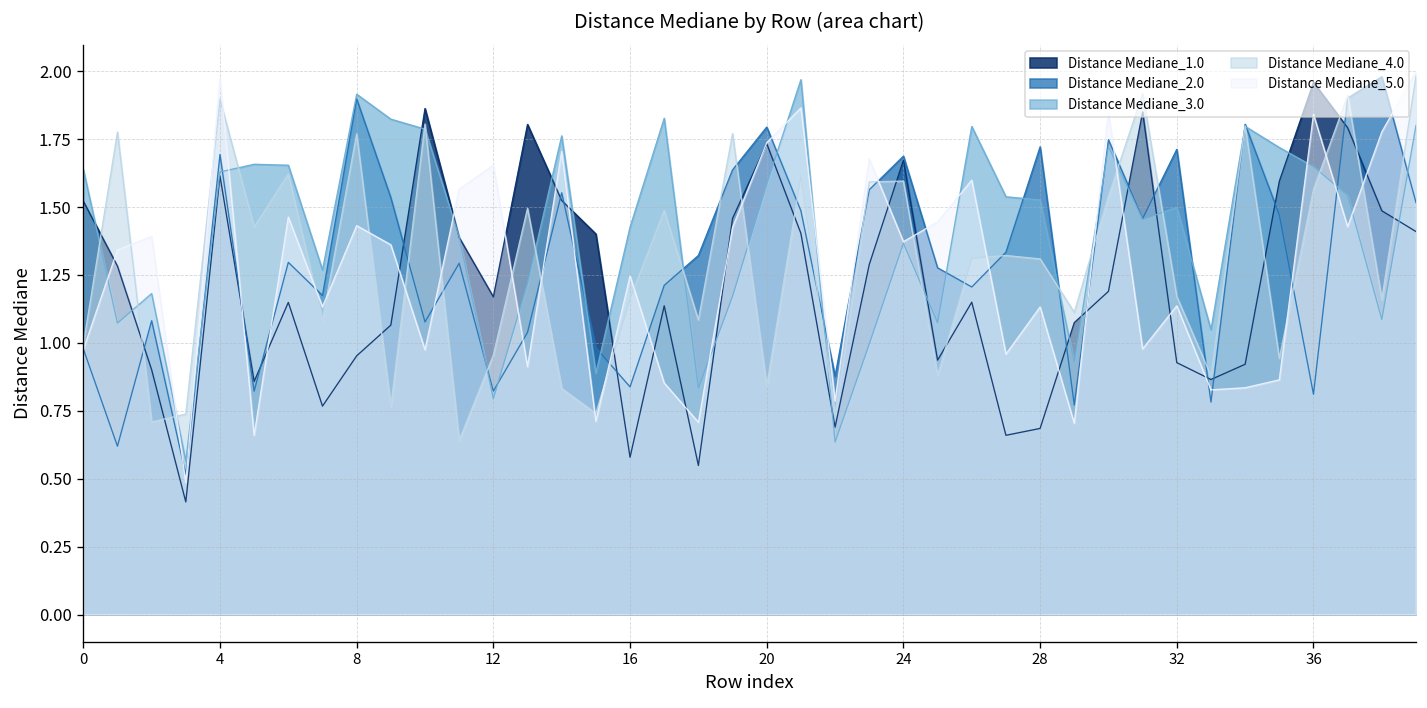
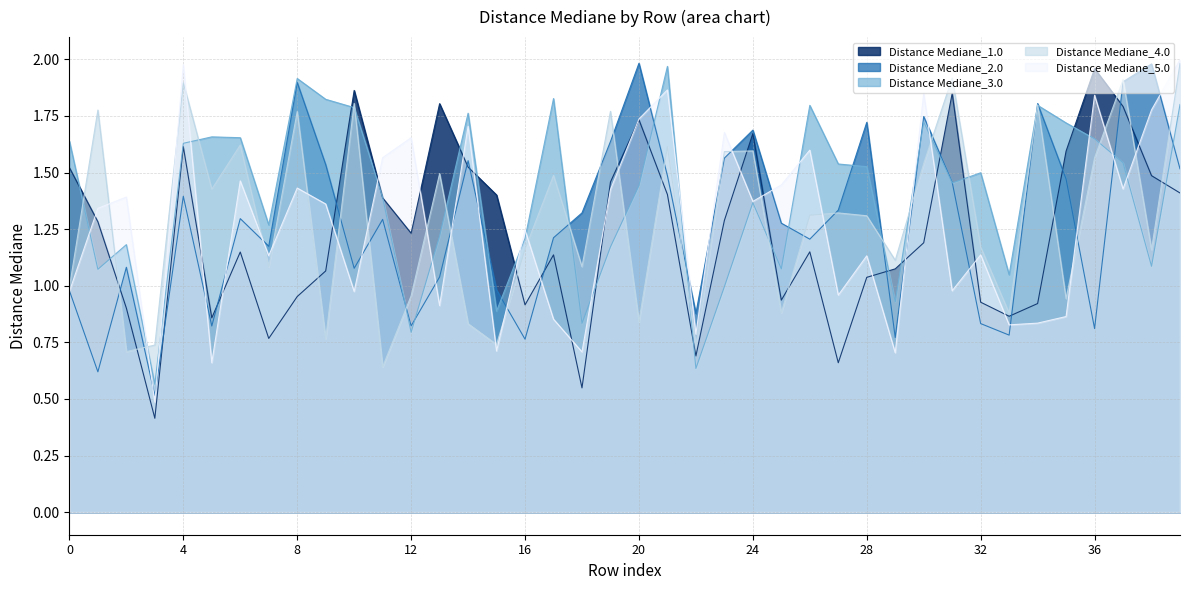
  {
    "Distance Mediane_1.0": {
      "0": 1.52,
      "4": 1.61,
      "8": 0.95,
-     "12": 1.17,
-     "16": 0.58,
+     "12": 1.23,
+     "16": 0.92,
      "24": 1.67,
-     "28": 0.68,
+     "28": 1.04,
      "32": 0.93
    },
    "Distance Mediane_2.0": {
-     "4": 1.69,
+     "4": 1.40,
      "8": 1.90,
      "12": 0.82,
-     "16": 0.84,
-     "20": 1.79,
+     "16": 0.76,
+     "20": 1.98,
      "24": 1.69,
      "28": 1.72,
-     "32": 1.71,
+     "32": 0.83,
      "36": 0.81
    },
    "Distance Mediane_3.0": {
      "0": 1.64,
      "4": 1.63,
      "8": 1.92,
      "12": 0.79,
-     "16": 1.43,
-     "20": 1.58,
+     "16": 1.21,
+     "20": 1.44,
      "28": 1.53,
      "32": 1.50,
      "36": 1.65
    }
  }
